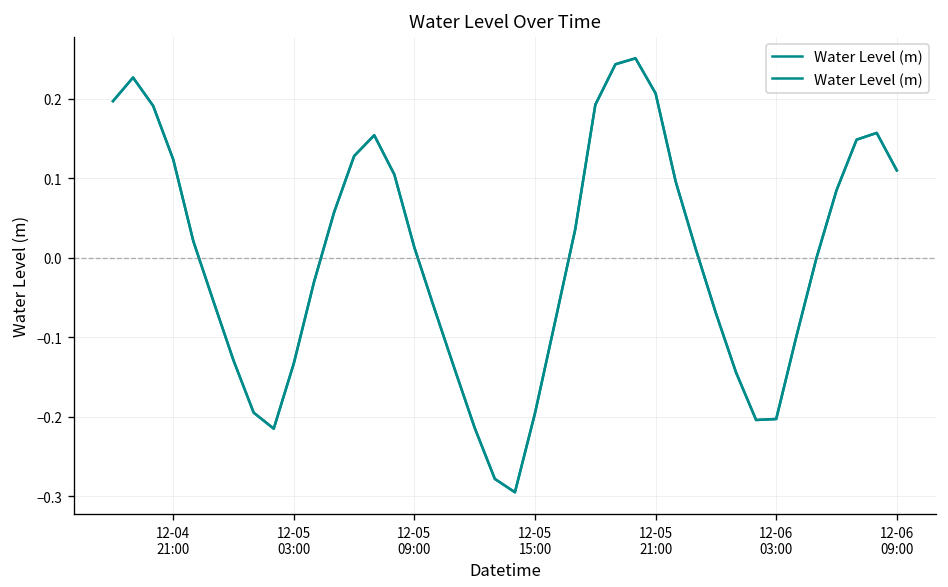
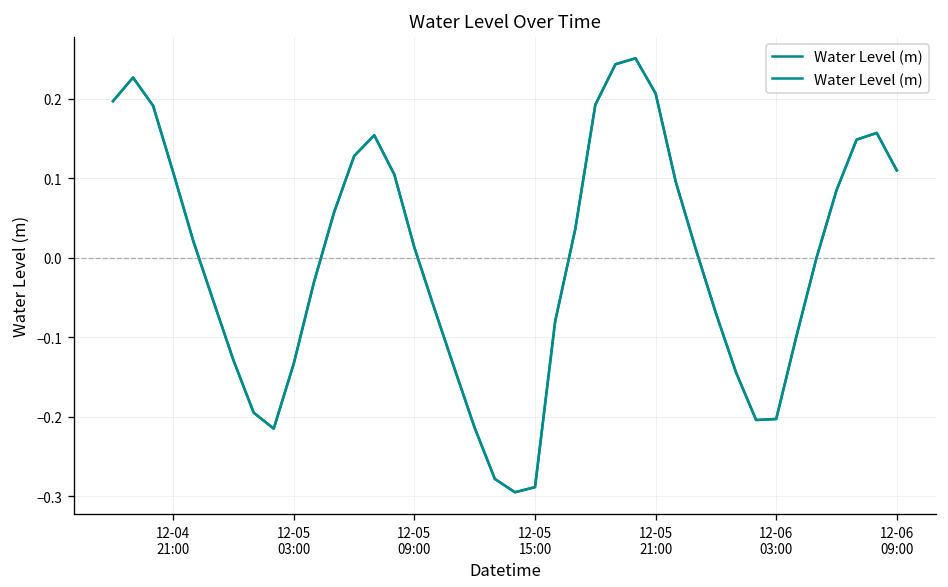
  {
-   "12-04 21:00": 0.12,
+   "12-04 21:00": 0.11,
    "12-05 03:00": -0.13,
    "12-05 09:00": 0.01,
-   "12-05 15:00": -0.20,
+   "12-05 15:00": -0.29,
    "12-05 21:00": 0.21,
    "12-06 03:00": -0.20,
    "12-06 09:00": 0.11
  }
